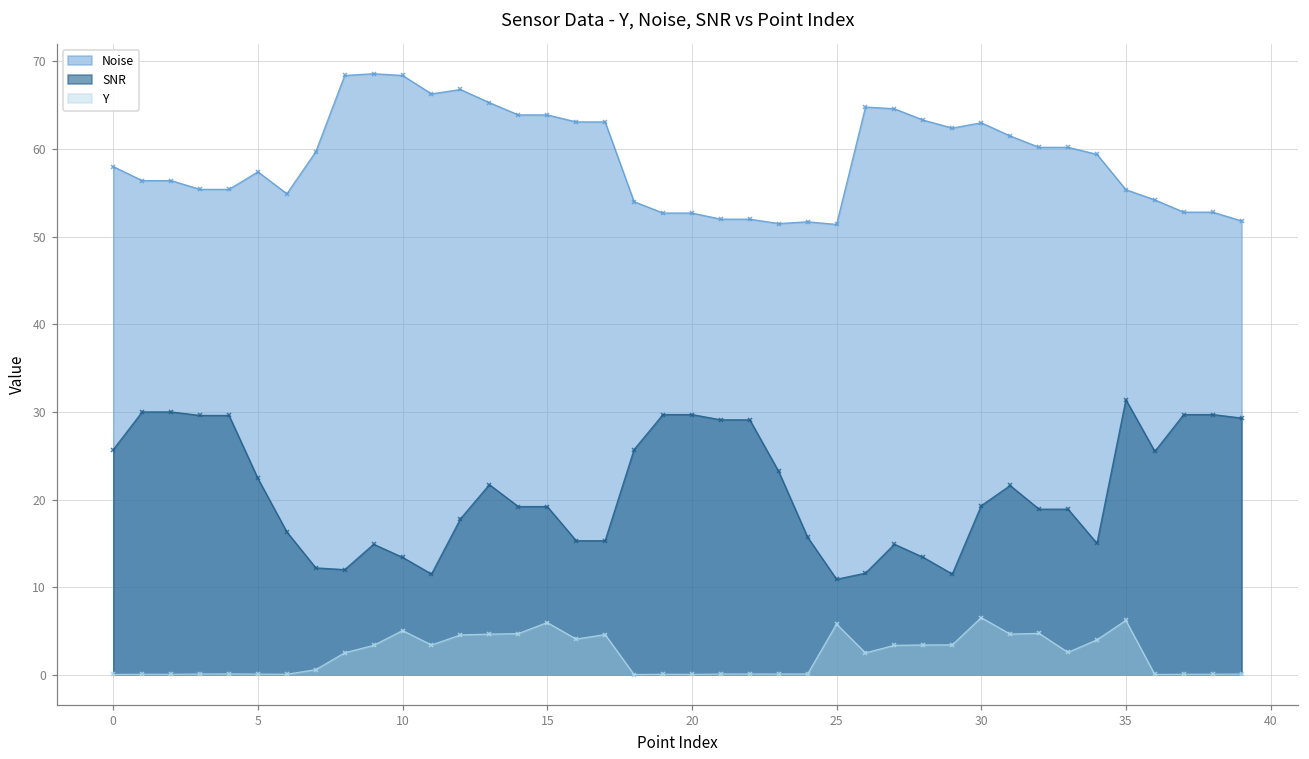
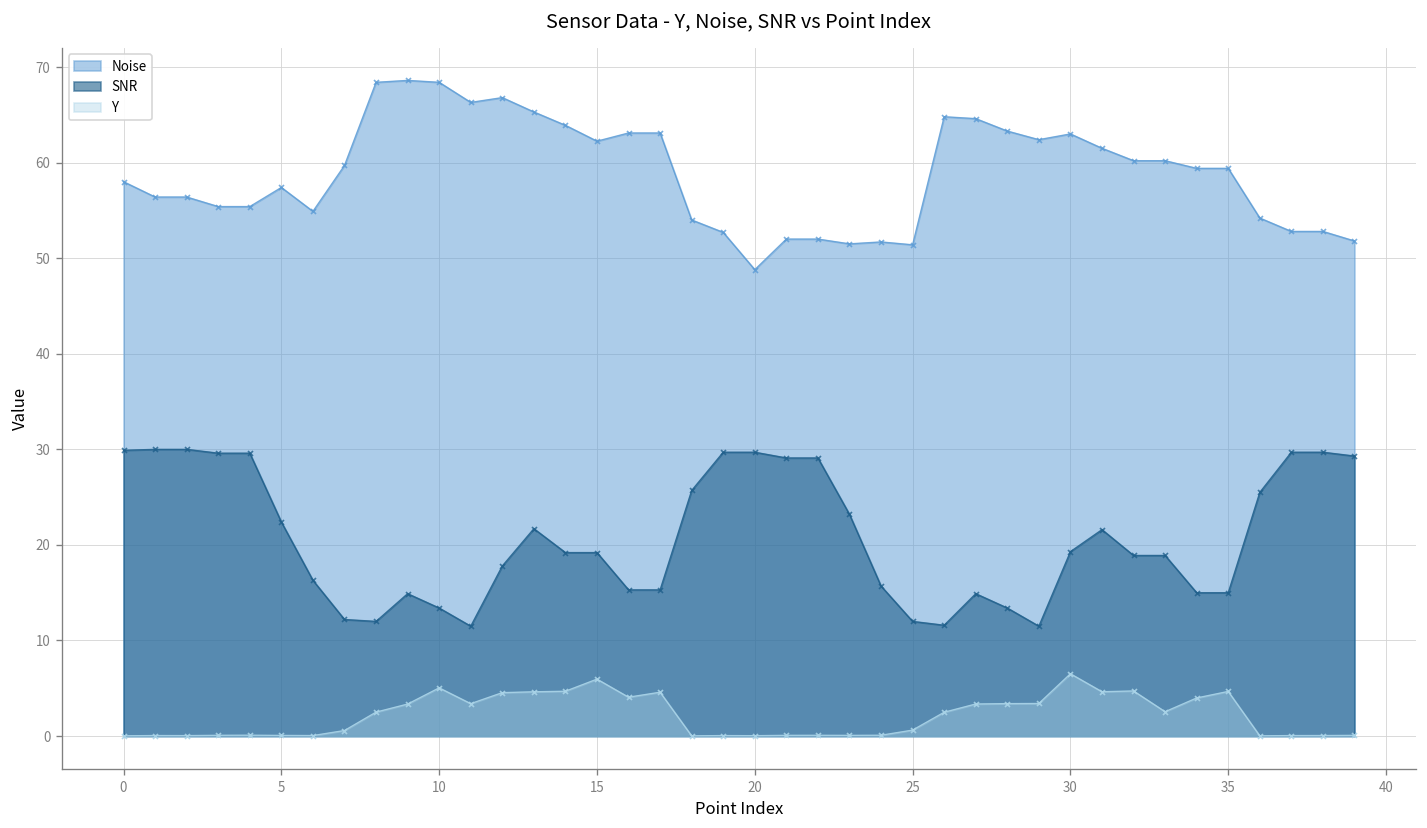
  {
    "Noise": {
      "0": 58,
      "5": 57,
      "10": 68,
-     "15": 64,
-     "20": 53,
+     "15": 62,
+     "20": 49,
      "25": 51,
      "30": 63,
-     "35": 55
+     "35": 59
    },
    "SNR": {
-     "0": 26,
+     "0": 30,
      "5": 22,
      "10": 13,
      "15": 19,
      "20": 30,
-     "25": 11,
+     "25": 12,
      "30": 19,
-     "35": 31
+     "35": 15
    },
    "Y": {
      "0": 0,
      "5": 0,
      "10": 5,
      "15": 6,
      "20": 0,
-     "25": 6,
+     "25": 1,
      "30": 7,
-     "35": 6
+     "35": 5
    }
  }
